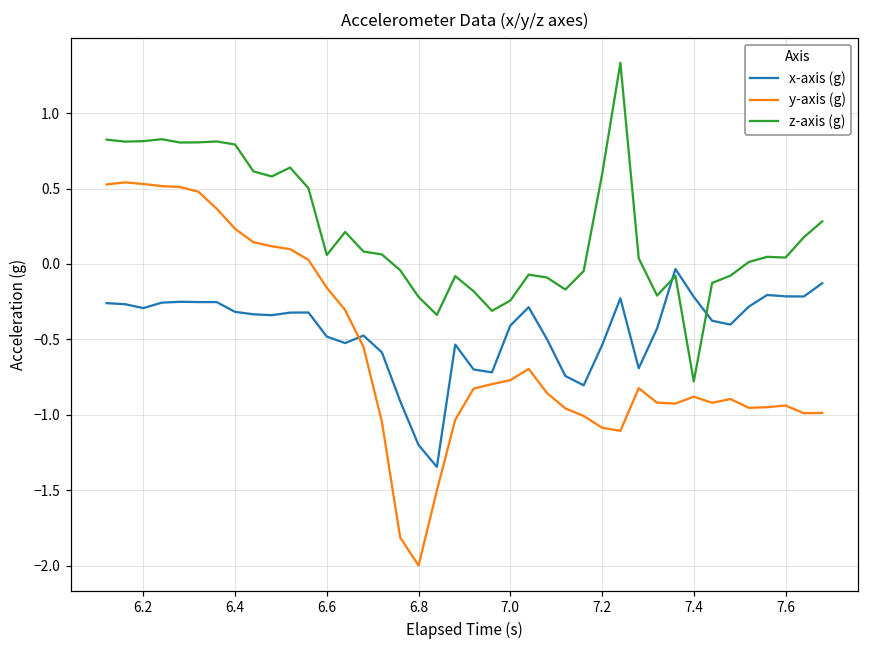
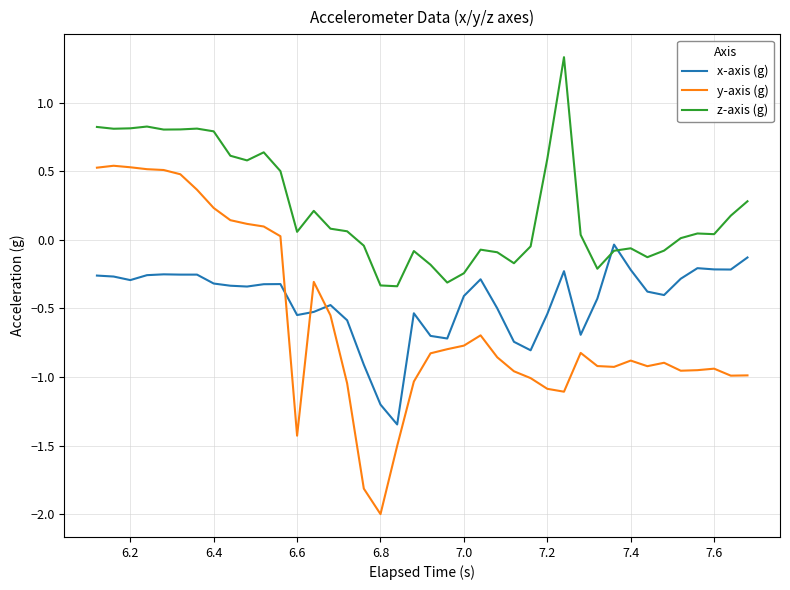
  {
    "x-axis (g)": {
      "6.2": -0.29,
      "6.4": -0.32,
-     "6.6": -0.48,
+     "6.6": -0.55,
      "6.8": -1.20,
      "7.0": -0.41,
      "7.2": -0.54,
      "7.4": -0.22,
      "7.6": -0.22
    },
    "y-axis (g)": {
      "6.2": 0.53,
      "6.4": 0.23,
-     "6.6": -0.16,
+     "6.6": -1.43,
      "6.8": -2.00,
      "7.0": -0.77,
      "7.2": -1.09,
      "7.4": -0.88,
      "7.6": -0.94
    },
    "z-axis (g)": {
      "6.2": 0.81,
      "6.4": 0.79,
      "6.6": 0.06,
-     "6.8": -0.22,
+     "6.8": -0.33,
      "7.0": -0.24,
      "7.2": 0.59,
-     "7.4": -0.78,
+     "7.4": -0.06,
      "7.6": 0.04
    }
  }
